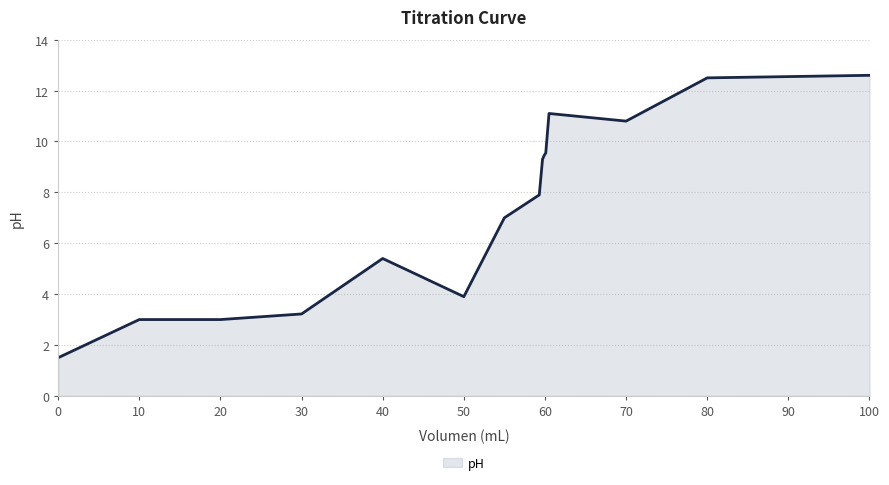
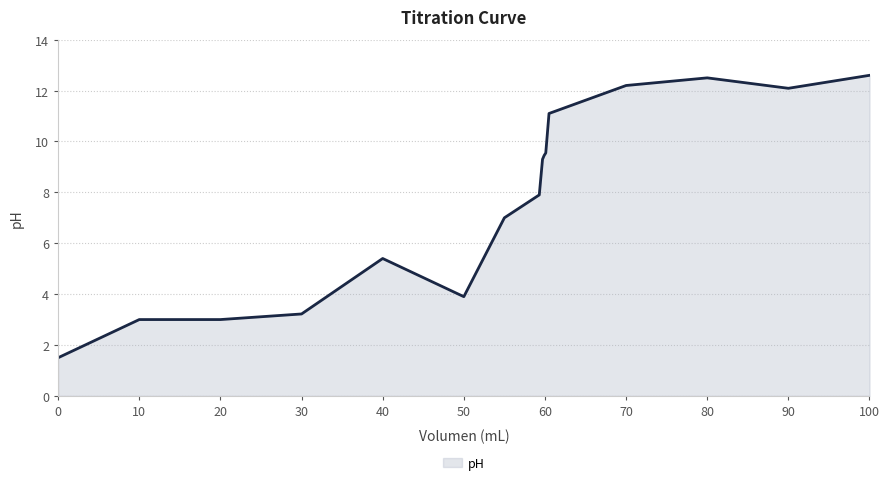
  {
    "0": 1.5,
    "10": 3.0,
    "20": 3.0,
    "30": 3.2,
    "40": 5.4,
    "50": 3.9,
    "60": 9.5,
-   "70": 10.8,
+   "70": 12.2,
    "80": 12.5,
-   "90": 12.6,
+   "90": 12.1,
    "100": 12.6
  }
